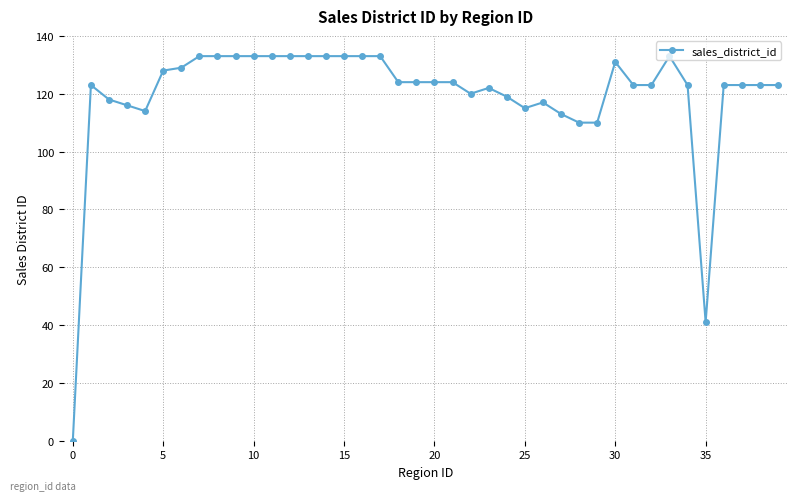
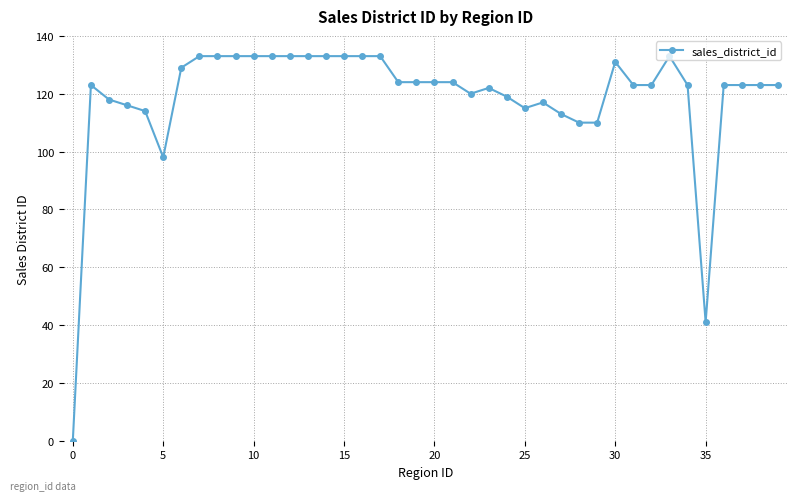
  {
    "0": 0,
-   "5": 128,
+   "5": 98,
    "10": 133,
    "15": 133,
    "20": 124,
    "25": 115,
    "30": 131,
    "35": 41
  }
